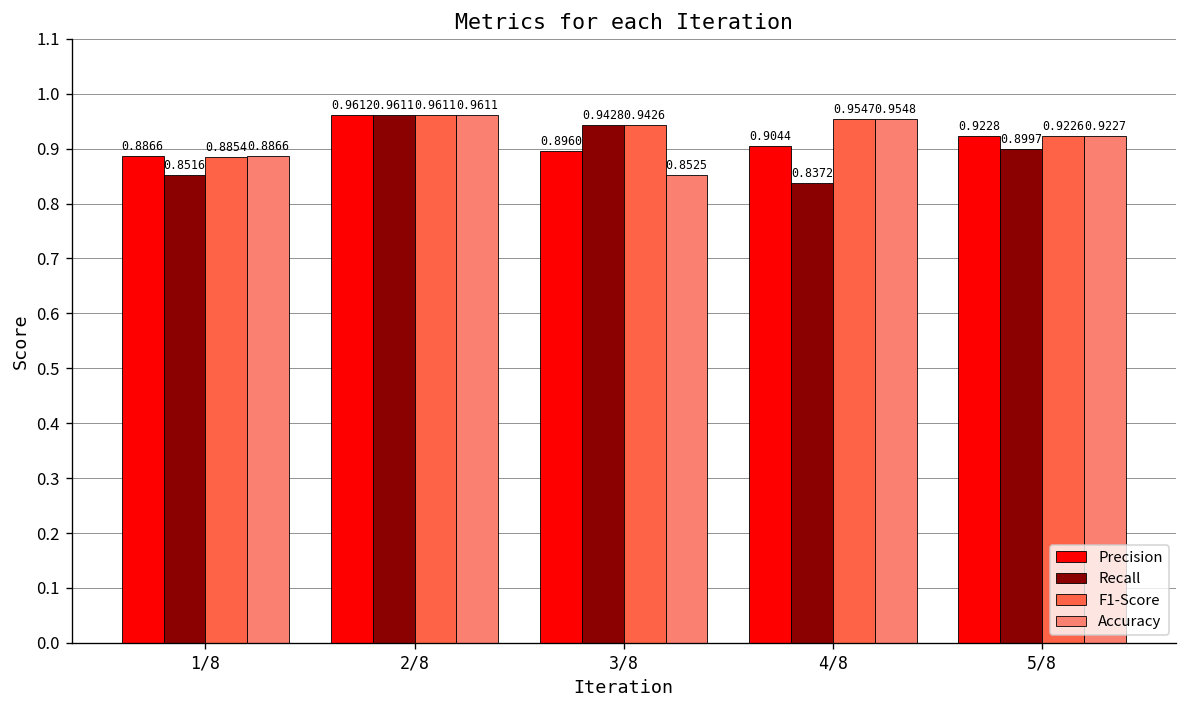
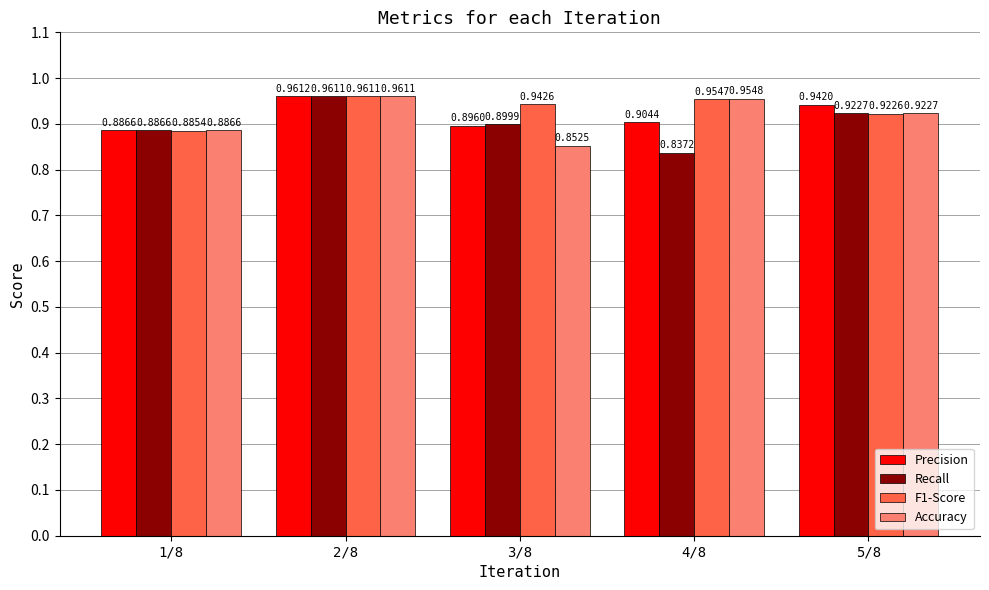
  {
    "Precision": {
      "1/8": 0.8866,
      "2/8": 0.9612,
      "3/8": 0.8960,
      "4/8": 0.9044,
-     "5/8": 0.9228
+     "5/8": 0.9420
    },
    "Recall": {
-     "1/8": 0.8516,
+     "1/8": 0.8866,
      "2/8": 0.9611,
-     "3/8": 0.9428,
+     "3/8": 0.8999,
      "4/8": 0.8372,
-     "5/8": 0.8997
+     "5/8": 0.9227
    }
  }
